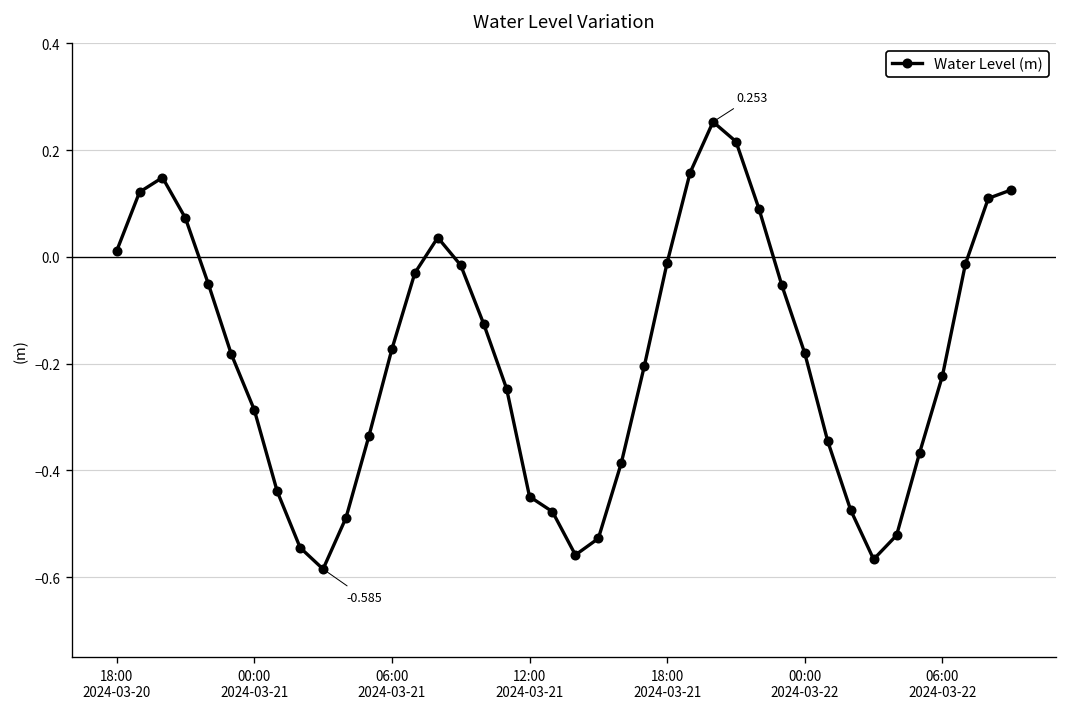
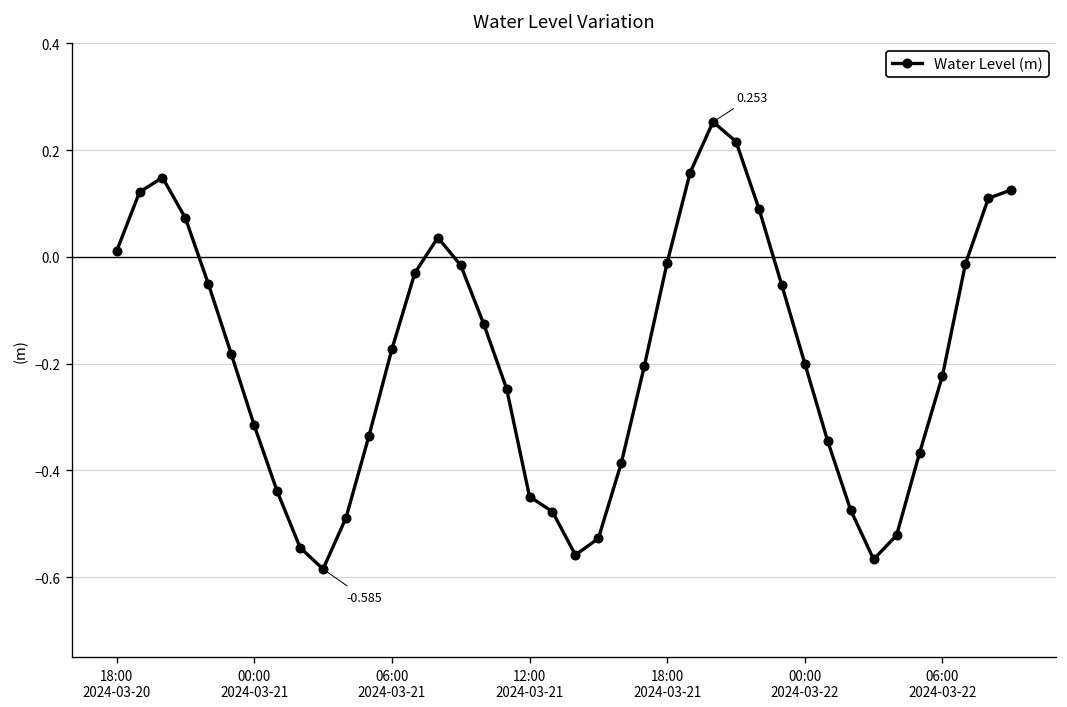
  {
    "18:00 2024-03-20": 0.01,
-   "00:00 2024-03-21": -0.29,
+   "00:00 2024-03-21": -0.32,
    "06:00 2024-03-21": -0.17,
    "12:00 2024-03-21": -0.45,
    "18:00 2024-03-21": -0.01,
-   "00:00 2024-03-22": -0.18,
+   "00:00 2024-03-22": -0.20,
    "06:00 2024-03-22": -0.22
  }
